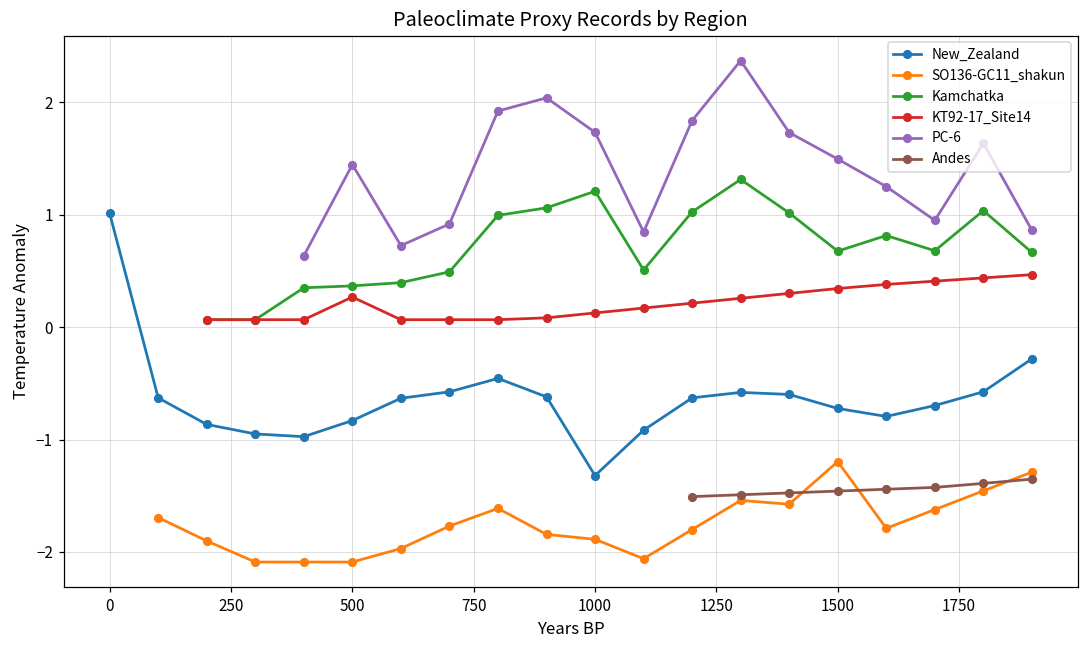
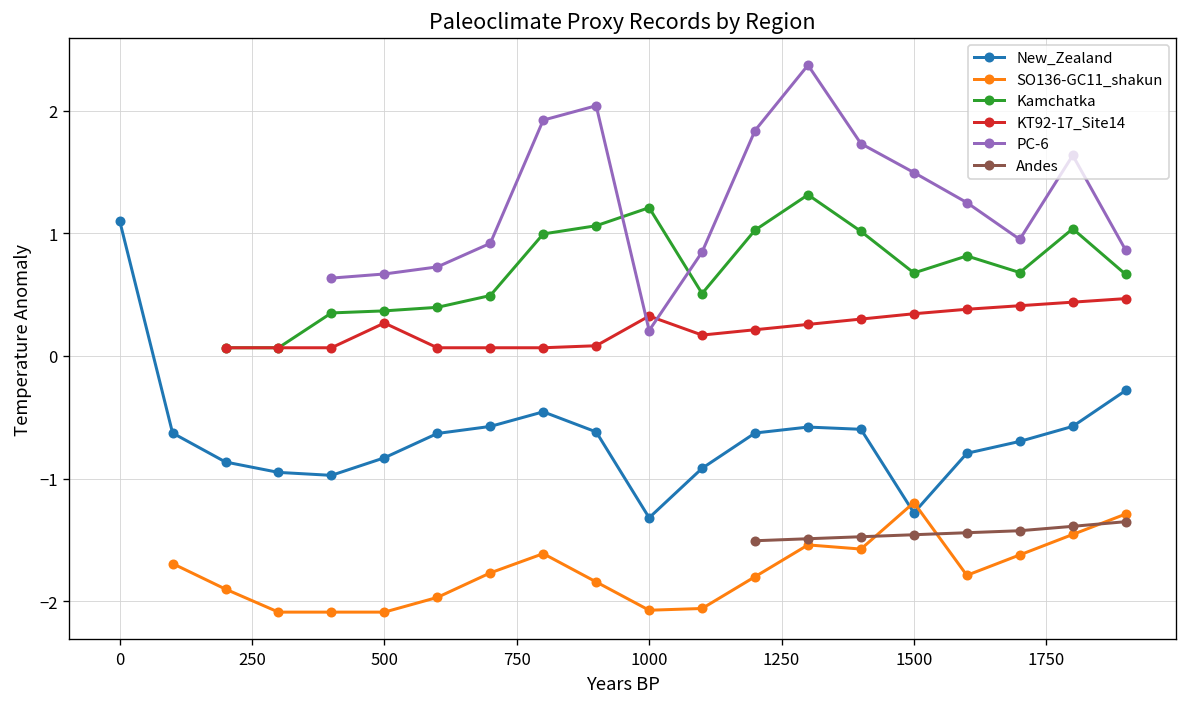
  {
    "New_Zealand": {
-     "0": 1.01,
+     "0": 1.10,
      "500": -0.83,
      "1000": -1.32,
-     "1500": -0.72
+     "1500": -1.28
    },
    "SO136-GC11_shakun": {
      "500": -2.09,
-     "1000": -1.89,
+     "1000": -2.07,
      "1500": -1.20
    },
    "Kamchatka": {
      "500": 0.37,
      "1000": 1.21,
      "1500": 0.68
    },
    "KT92-17_Site14": {
      "500": 0.27,
-     "1000": 0.13,
+     "1000": 0.33,
      "1500": 0.34
    },
    "PC-6": {
-     "500": 1.45,
-     "1000": 1.73,
+     "500": 0.67,
+     "1000": 0.21,
      "1500": 1.50
    },
    "Andes": {
      "1500": -1.46
    }
  }
